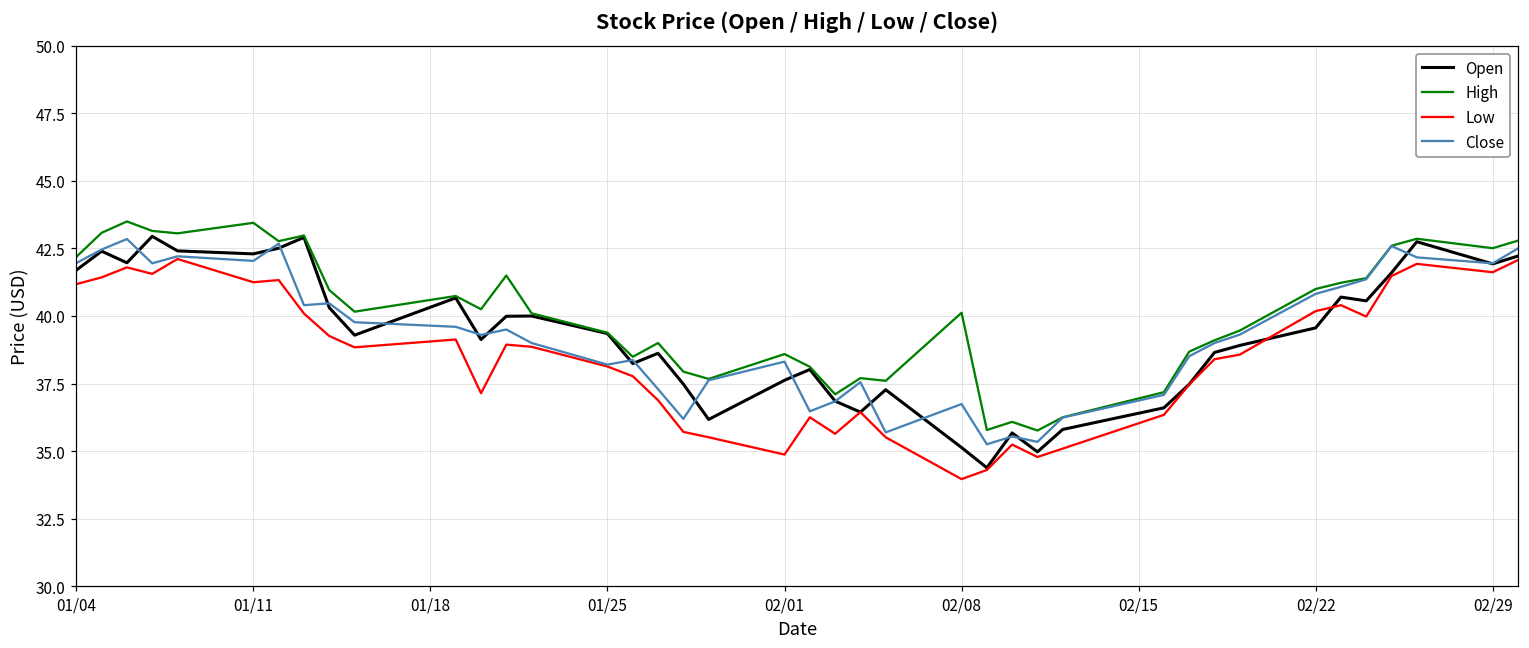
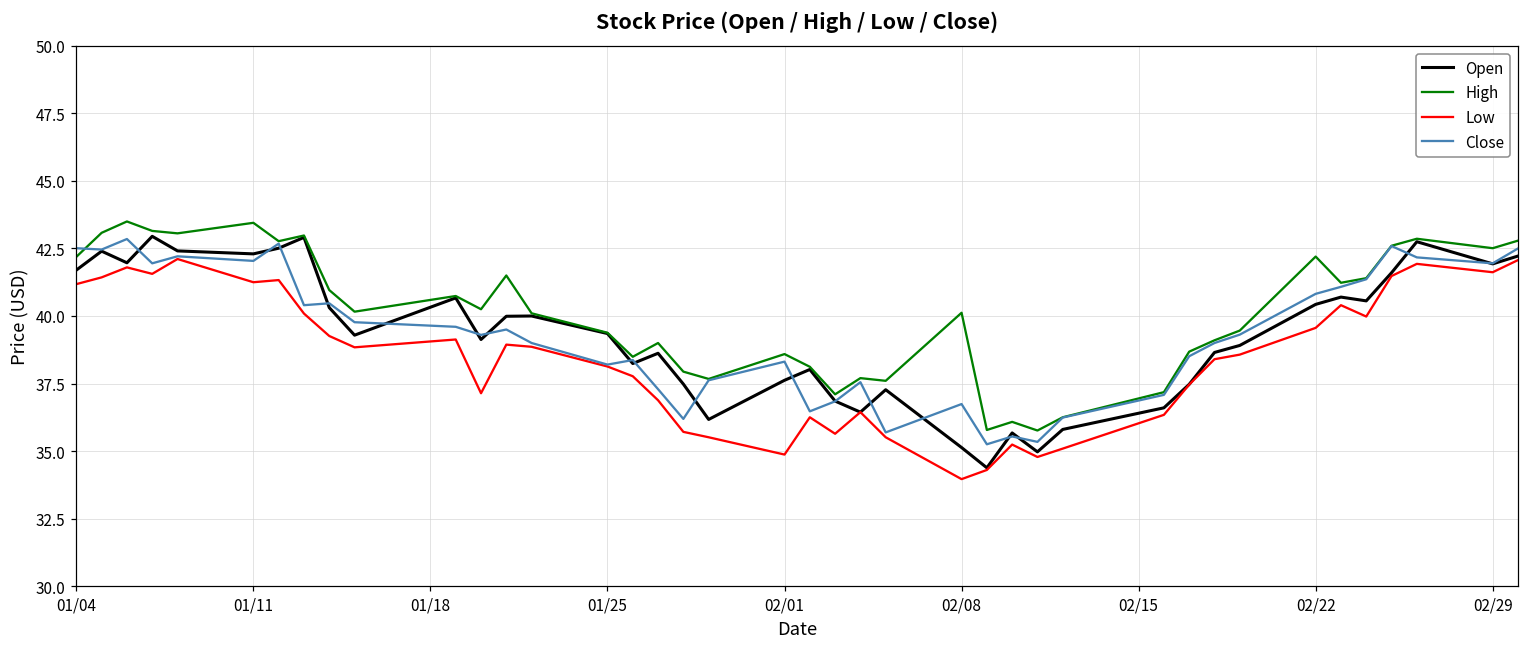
  {
    "Open": {
      "01/04": 41.7,
      "01/11": 42.3,
      "02/01": 37.6,
      "02/08": 35.1,
-     "02/22": 39.6
+     "02/22": 40.4
    },
    "High": {
      "01/04": 42.2,
      "01/11": 43.5,
      "02/01": 38.6,
      "02/08": 40.1,
-     "02/22": 41.0,
+     "02/22": 42.2,
      "02/29": 42.5
    },
    "Low": {
      "01/04": 41.2,
      "01/11": 41.3,
      "02/01": 34.9,
      "02/08": 34.0,
-     "02/22": 40.2,
+     "02/22": 39.6,
      "02/29": 41.6
    },
    "Close": {
-     "01/04": 42.0,
+     "01/04": 42.5,
      "01/11": 42.0,
      "02/01": 38.3,
      "02/08": 36.7,
      "02/22": 40.8
    }
  }
